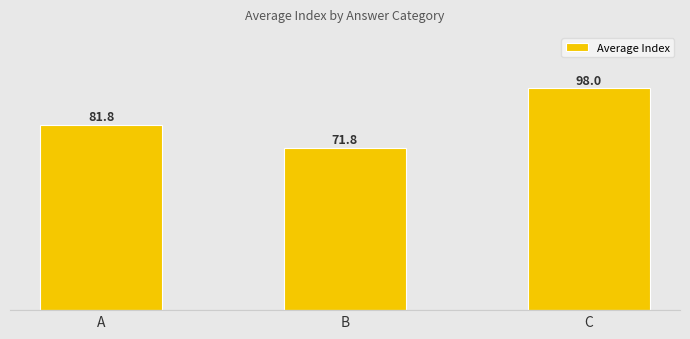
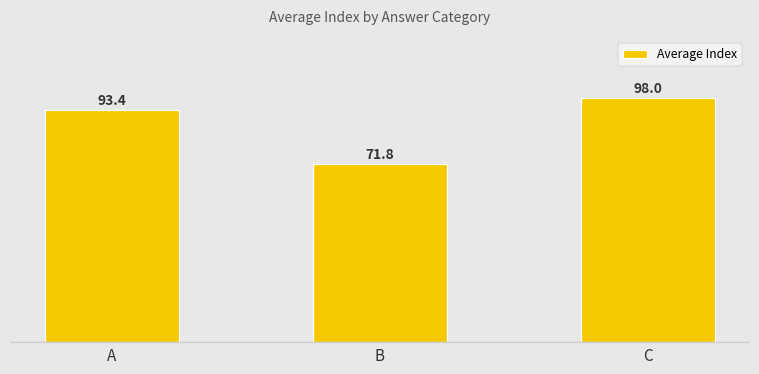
  {
-   "A": 81.8,
+   "A": 93.4,
    "B": 71.8,
    "C": 98.0
  }
